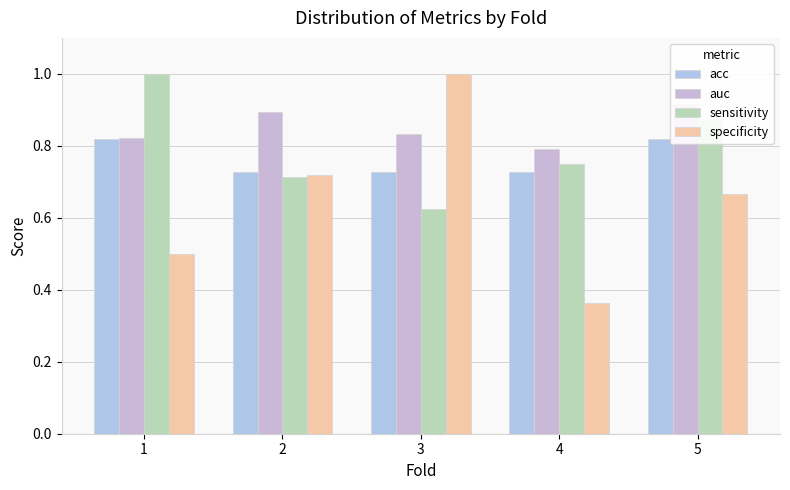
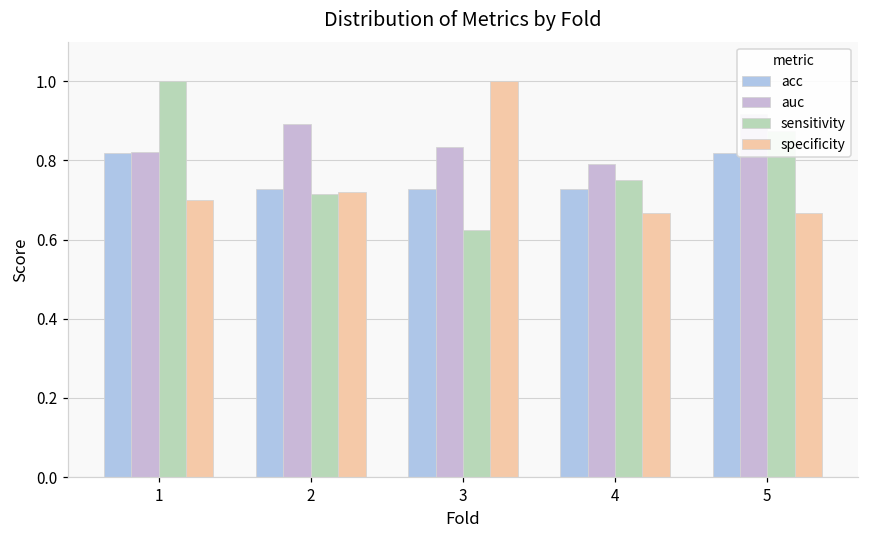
  {
    "specificity": {
-     "1": 0.5,
+     "1": 0.7,
      "2": 0.72,
      "3": 1.00,
-     "4": 0.36,
+     "4": 0.67,
      "5": 0.67
    }
  }
